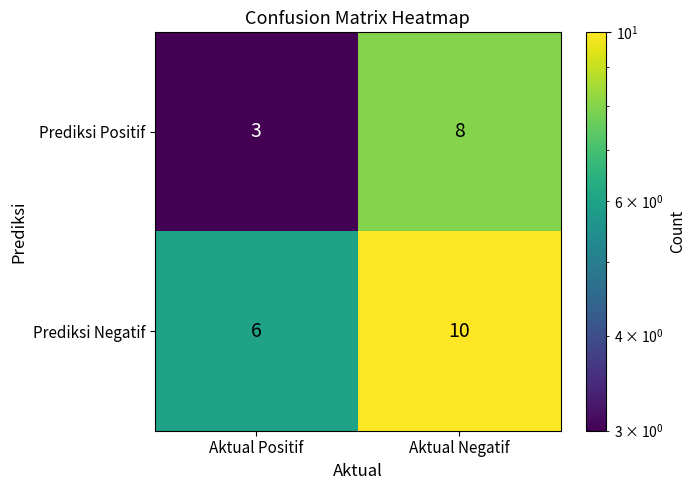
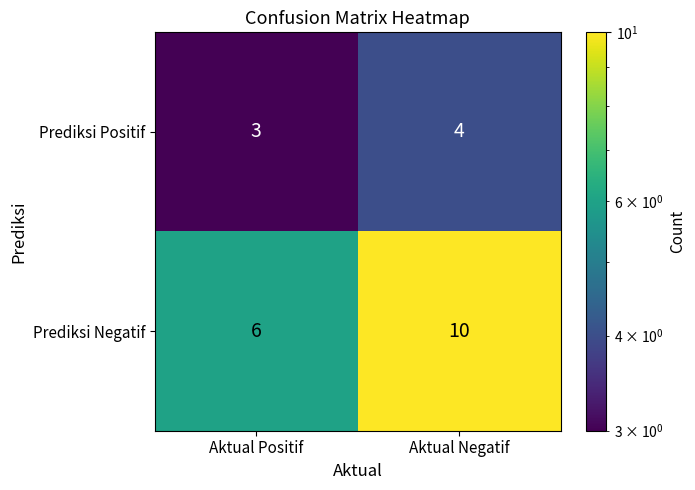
  {
    "Prediksi Positif": {
      "Aktual Positif": 3,
-     "Aktual Negatif": 8
+     "Aktual Negatif": 4
    },
    "Prediksi Negatif": {
      "Aktual Positif": 6,
      "Aktual Negatif": 10
    }
  }
